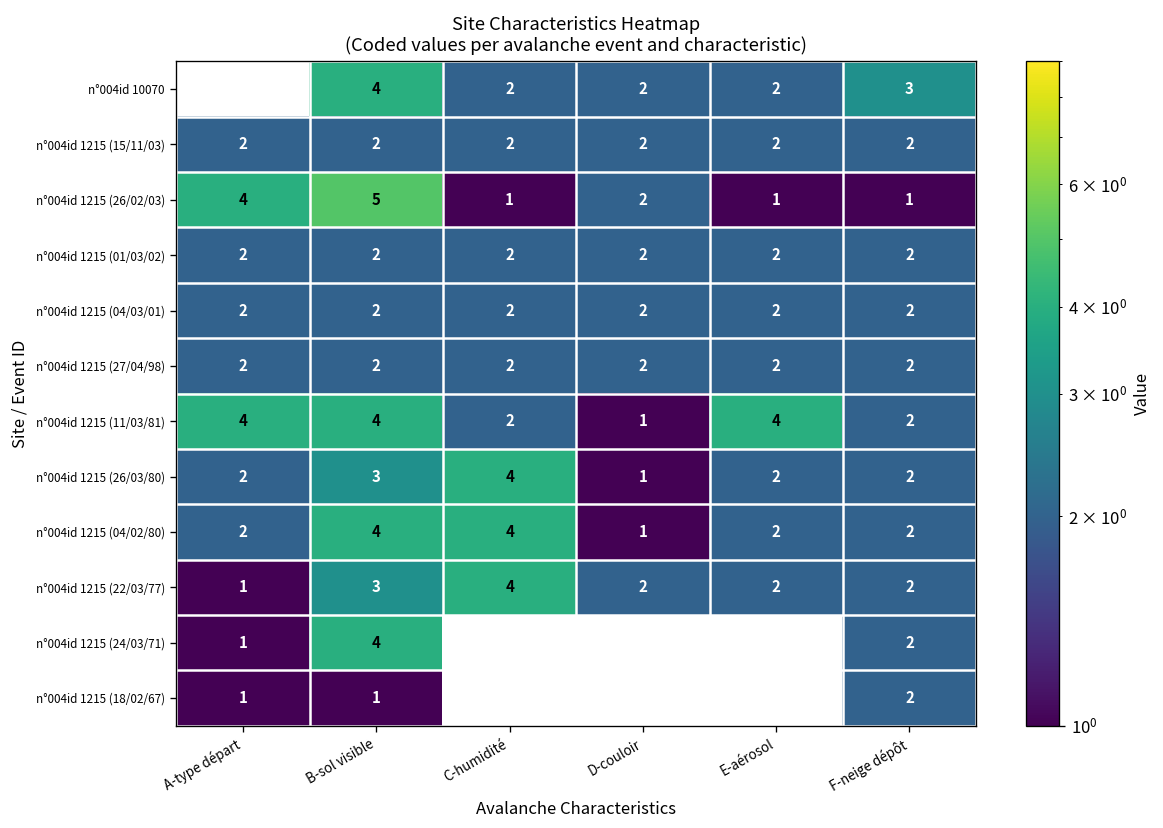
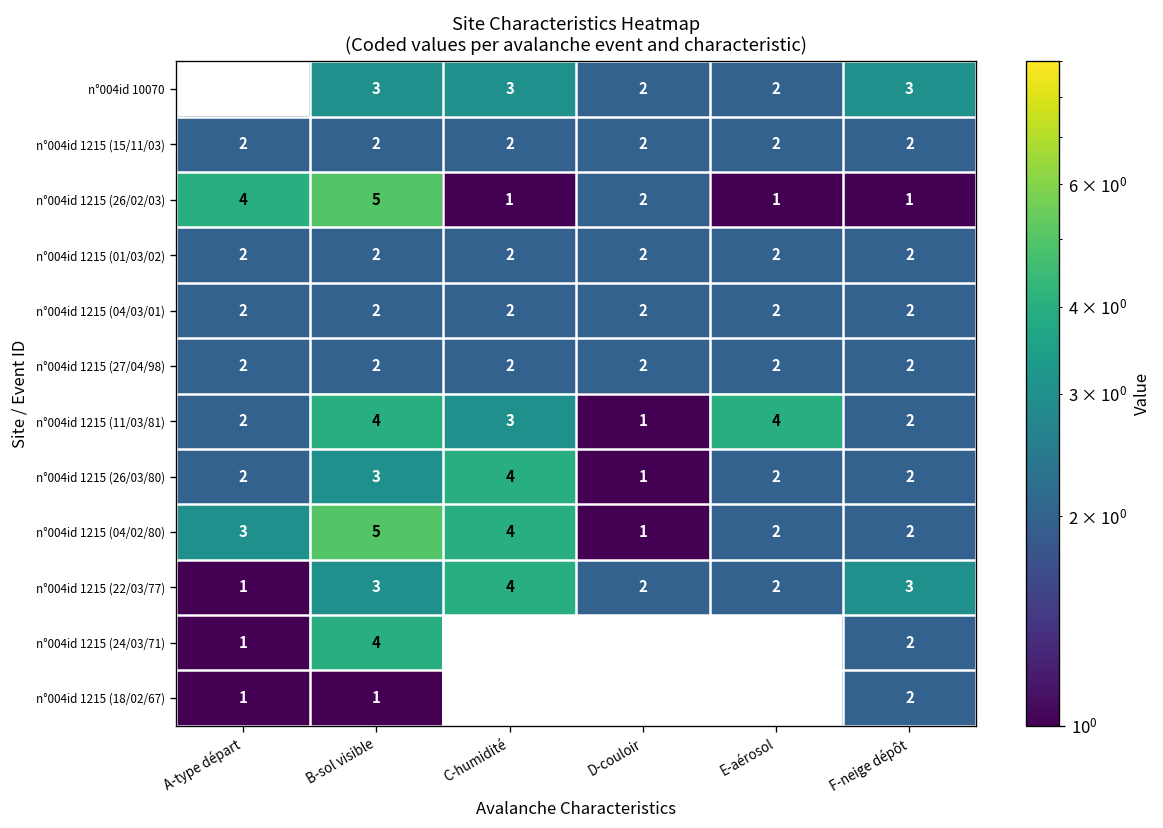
  {
    "n°004id 10070": {
-     "B-sol visible": 4,
-     "C-humidité": 2,
+     "B-sol visible": 3,
+     "C-humidité": 3,
      "D-couloir": 2,
      "E-aérosol": 2,
      "F-neige dépôt": 3
    },
    "n°004id 1215 (15/11/03)": {
      "A-type départ": 2,
      "B-sol visible": 2,
      "C-humidité": 2,
      "D-couloir": 2,
      "E-aérosol": 2,
      "F-neige dépôt": 2
    },
    "n°004id 1215 (26/02/03)": {
      "A-type départ": 4,
      "B-sol visible": 5,
      "C-humidité": 1,
      "D-couloir": 2,
      "E-aérosol": 1,
      "F-neige dépôt": 1
    },
    "n°004id 1215 (01/03/02)": {
      "A-type départ": 2,
      "B-sol visible": 2,
      "C-humidité": 2,
      "D-couloir": 2,
      "E-aérosol": 2,
      "F-neige dépôt": 2
    },
    "n°004id 1215 (04/03/01)": {
      "A-type départ": 2,
      "B-sol visible": 2,
      "C-humidité": 2,
      "D-couloir": 2,
      "E-aérosol": 2,
      "F-neige dépôt": 2
    },
    "n°004id 1215 (27/04/98)": {
      "A-type départ": 2,
      "B-sol visible": 2,
      "C-humidité": 2,
      "D-couloir": 2,
      "E-aérosol": 2,
      "F-neige dépôt": 2
    },
    "n°004id 1215 (11/03/81)": {
-     "A-type départ": 4,
+     "A-type départ": 2,
      "B-sol visible": 4,
-     "C-humidité": 2,
+     "C-humidité": 3,
      "D-couloir": 1,
      "E-aérosol": 4,
      "F-neige dépôt": 2
    },
    "n°004id 1215 (26/03/80)": {
      "A-type départ": 2,
      "B-sol visible": 3,
      "C-humidité": 4,
      "D-couloir": 1,
      "E-aérosol": 2,
      "F-neige dépôt": 2
    },
    "n°004id 1215 (04/02/80)": {
-     "A-type départ": 2,
-     "B-sol visible": 4,
+     "A-type départ": 3,
+     "B-sol visible": 5,
      "C-humidité": 4,
      "D-couloir": 1,
      "E-aérosol": 2,
      "F-neige dépôt": 2
    },
    "n°004id 1215 (22/03/77)": {
      "A-type départ": 1,
      "B-sol visible": 3,
      "C-humidité": 4,
      "D-couloir": 2,
      "E-aérosol": 2,
-     "F-neige dépôt": 2
+     "F-neige dépôt": 3
    },
    "n°004id 1215 (24/03/71)": {
      "A-type départ": 1,
      "B-sol visible": 4,
      "F-neige dépôt": 2
    },
    "n°004id 1215 (18/02/67)": {
      "A-type départ": 1,
      "B-sol visible": 1,
      "F-neige dépôt": 2
    }
  }
